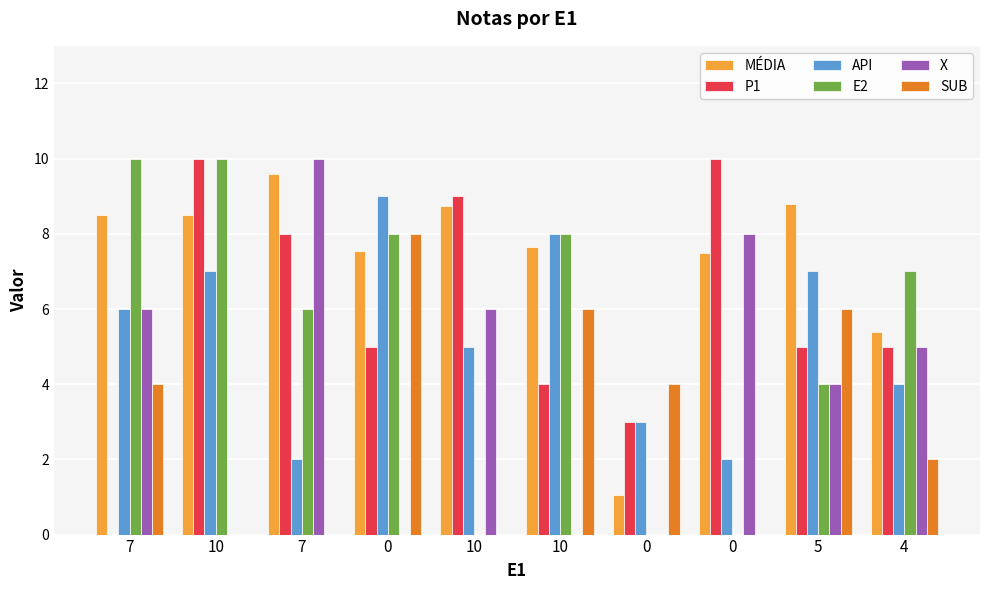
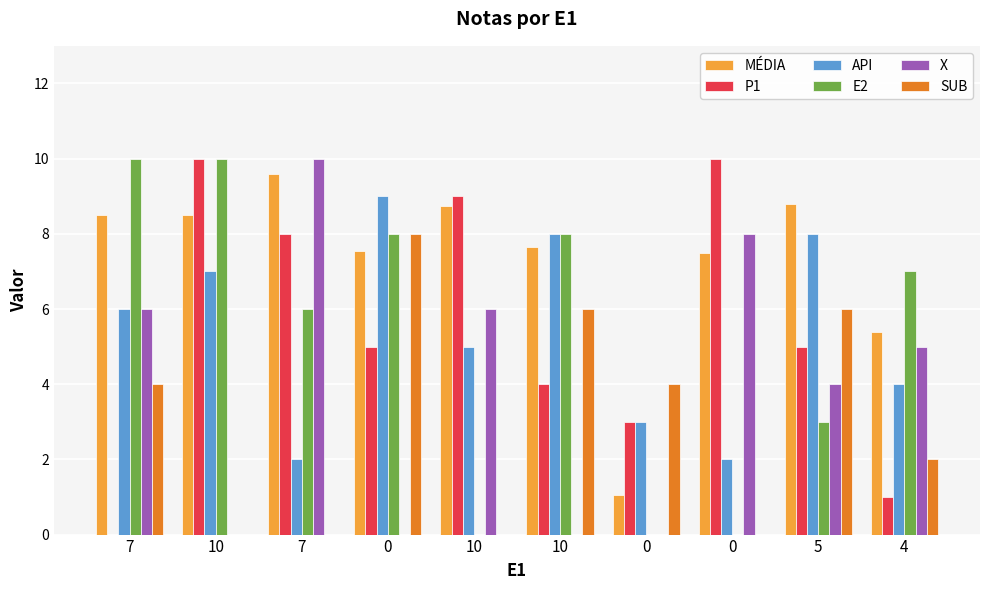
  {
    "P1": {
      "5": 5,
-     "4": 5
+     "4": 1
    },
    "API": {
-     "5": 7,
+     "5": 8,
      "4": 4
    },
    "E2": {
-     "5": 4,
+     "5": 3,
      "4": 7
    },
    "X": {
      "5": 4,
      "4": 5
    }
  }
